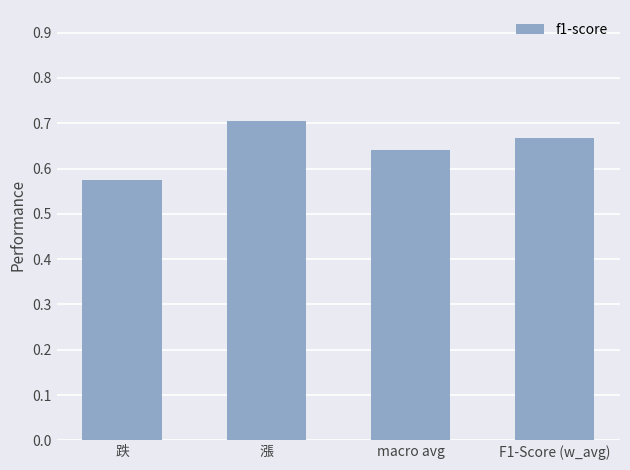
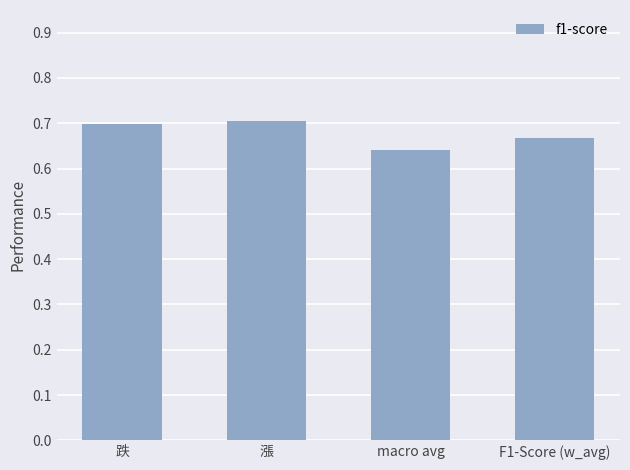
  {
-   "跌": 0.58,
+   "跌": 0.70,
    "漲": 0.70,
    "macro avg": 0.64,
    "F1-Score (w_avg)": 0.67
  }
